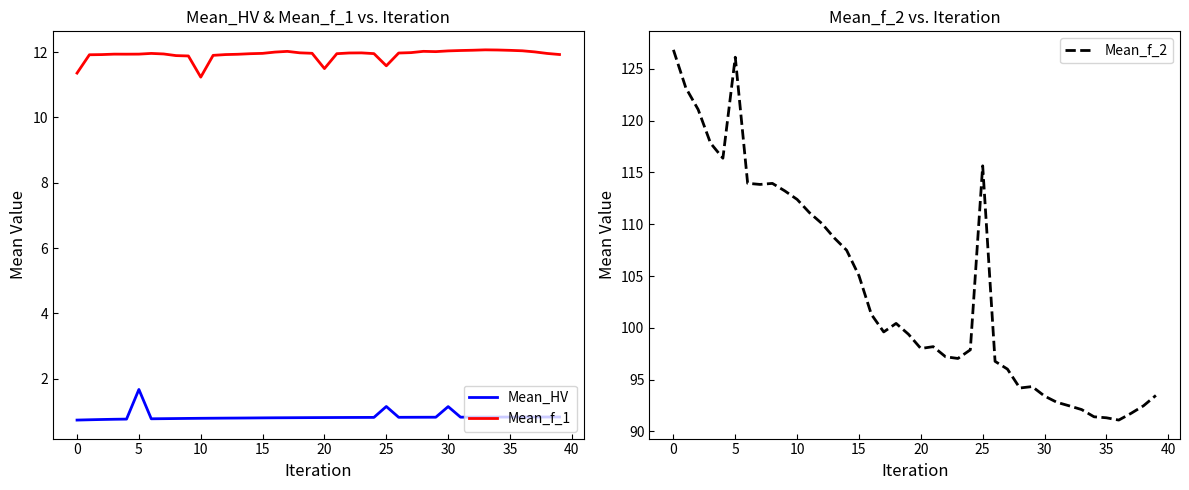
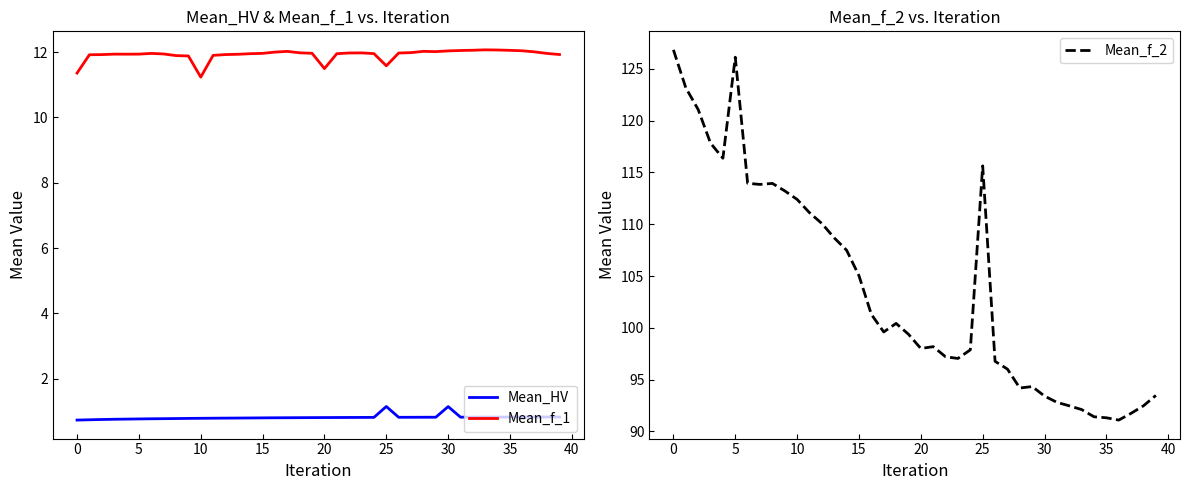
  {
    "Mean_HV & Mean_f_1 vs. Iteration": {
      "Mean_HV": {
        "0": 0.7,
-       "5": 1.7,
+       "5": 0.8,
        "10": 0.8,
        "15": 0.8,
        "20": 0.8,
        "25": 1.2,
        "30": 1.1
      },
      "Mean_f_1": {
        "0": 11.4,
        "5": 11.9,
        "10": 11.2,
        "15": 12.0,
        "20": 11.5,
        "25": 11.6,
        "30": 12.0,
        "35": 12.1
      }
    },
    "Mean_f_2 vs. Iteration": {
      "0": 126.8,
      "5": 126.1,
      "10": 112.4,
      "15": 105.0,
      "20": 98.0,
      "25": 115.6,
      "30": 93.4,
      "35": 91.3
    }
  }
